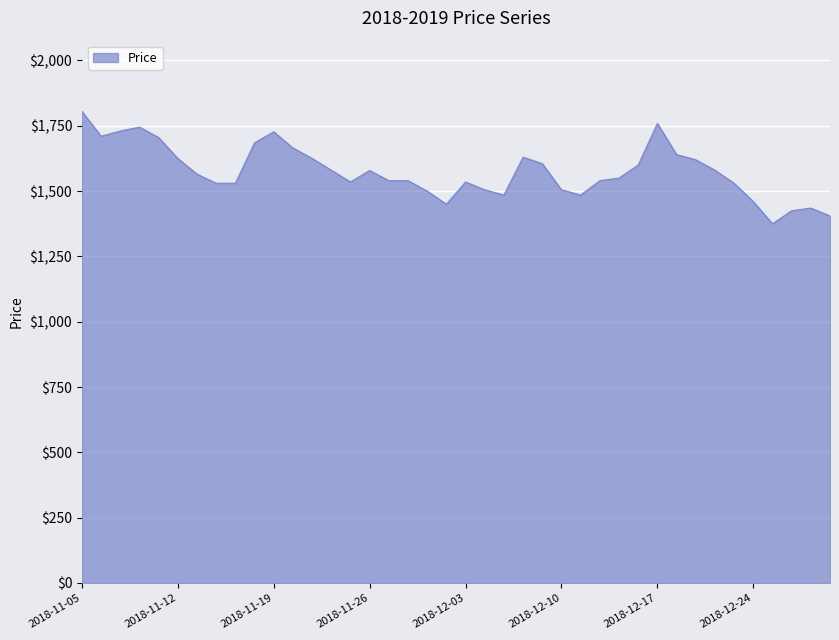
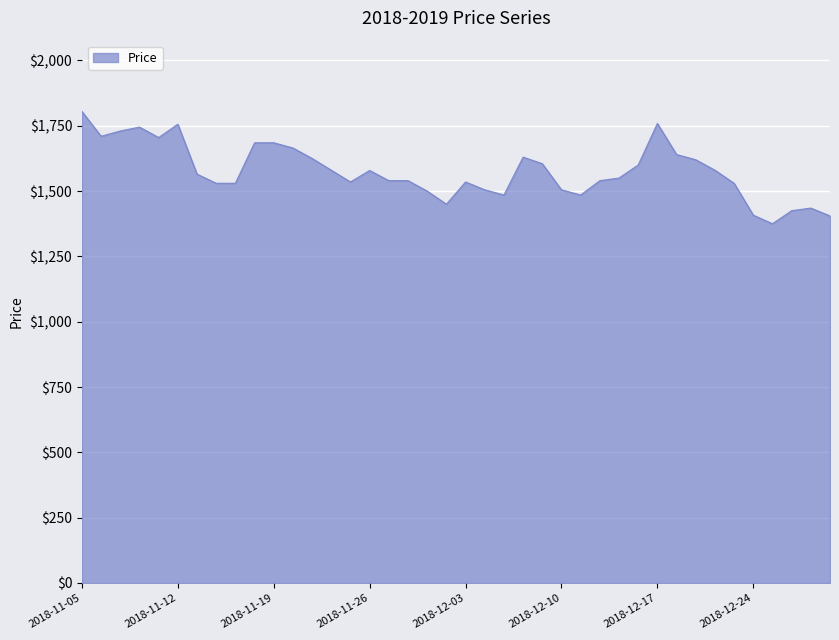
  {
    "2018-11-05": "$1,810",
-   "2018-11-12": "$1,630",
-   "2018-11-19": "$1,730",
+   "2018-11-12": "$1,760",
+   "2018-11-19": "$1,690",
    "2018-11-26": "$1,580",
    "2018-12-03": "$1,540",
    "2018-12-10": "$1,510",
    "2018-12-17": "$1,760",
-   "2018-12-24": "$1,460"
+   "2018-12-24": "$1,410"
  }
